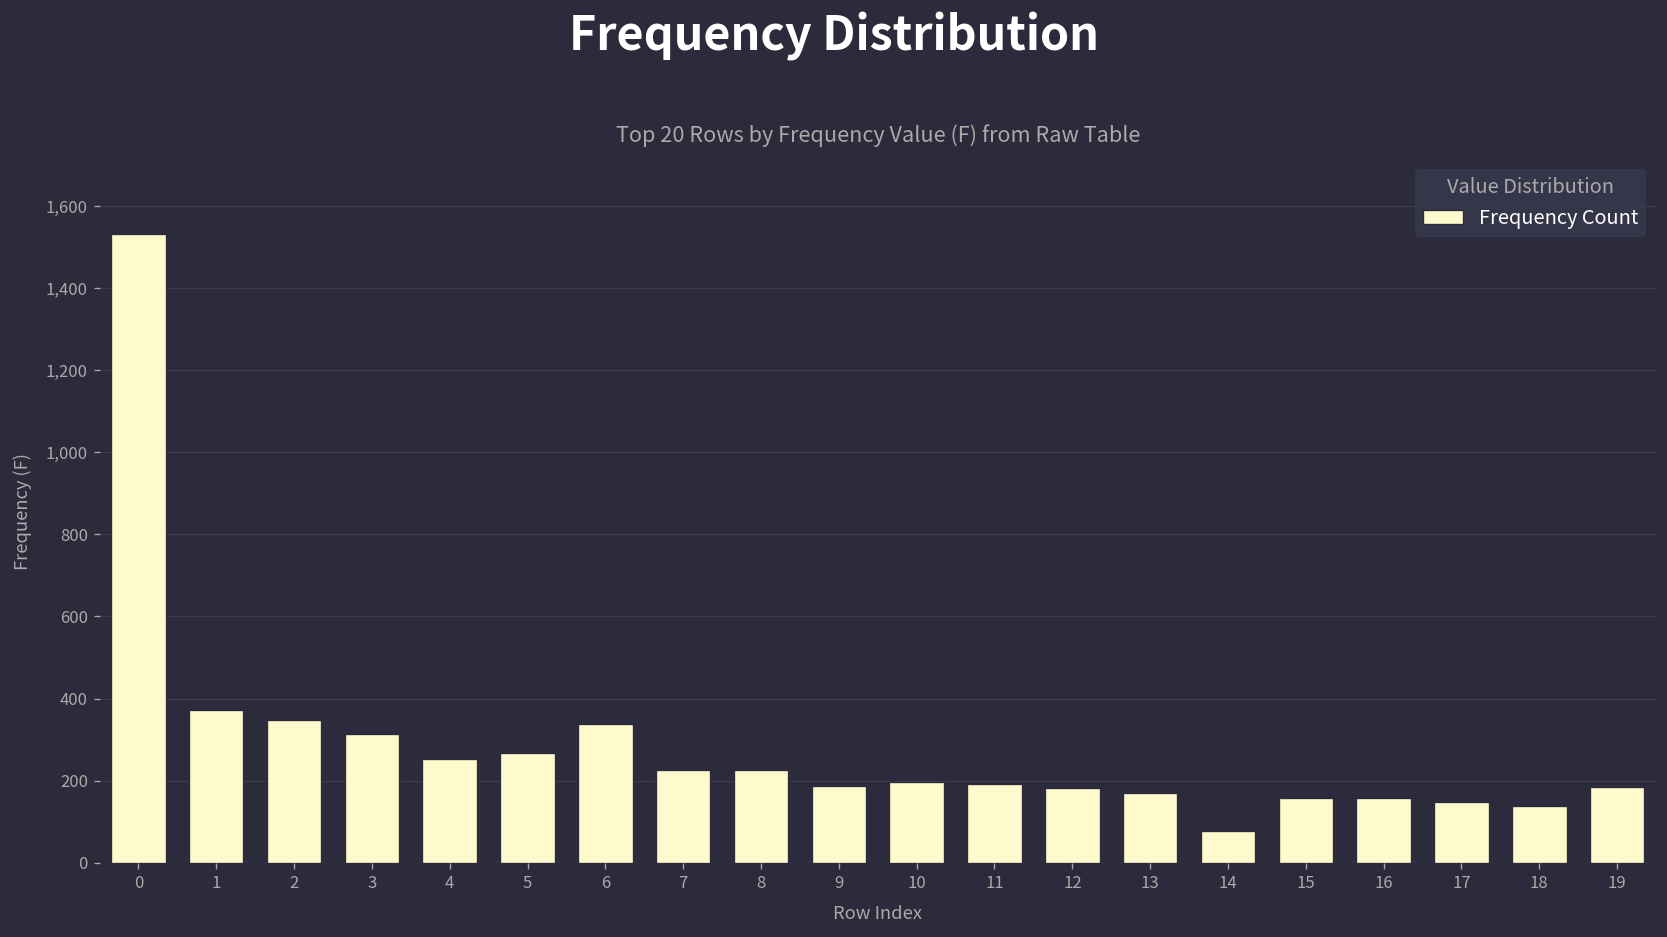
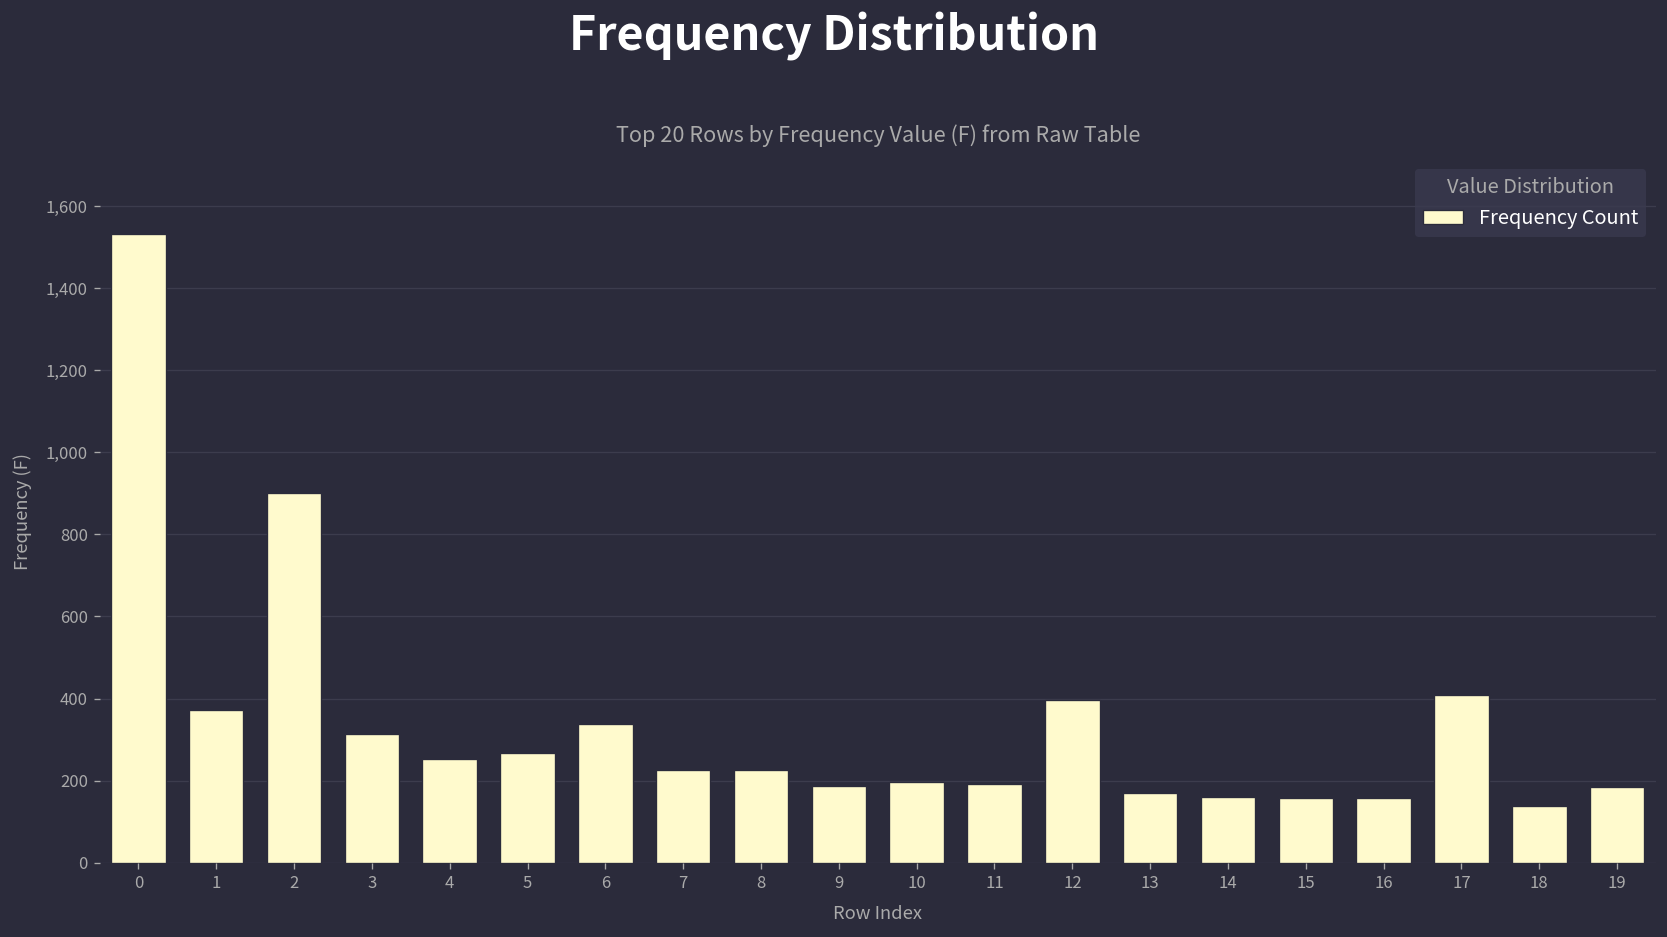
  {
    "0": "1,530",
    "1": "370",
-   "2": "350",
+   "2": "900",
    "3": "310",
    "4": "250",
    "5": "270",
    "6": "340",
    "7": "230",
    "8": "230",
    "9": "190",
    "10": "200",
    "11": "190",
-   "12": "180",
+   "12": "400",
    "13": "170",
-   "14": "80",
+   "14": "160",
    "15": "160",
    "16": "160",
-   "17": "150",
+   "17": "410",
    "18": "140",
    "19": "190"
  }
